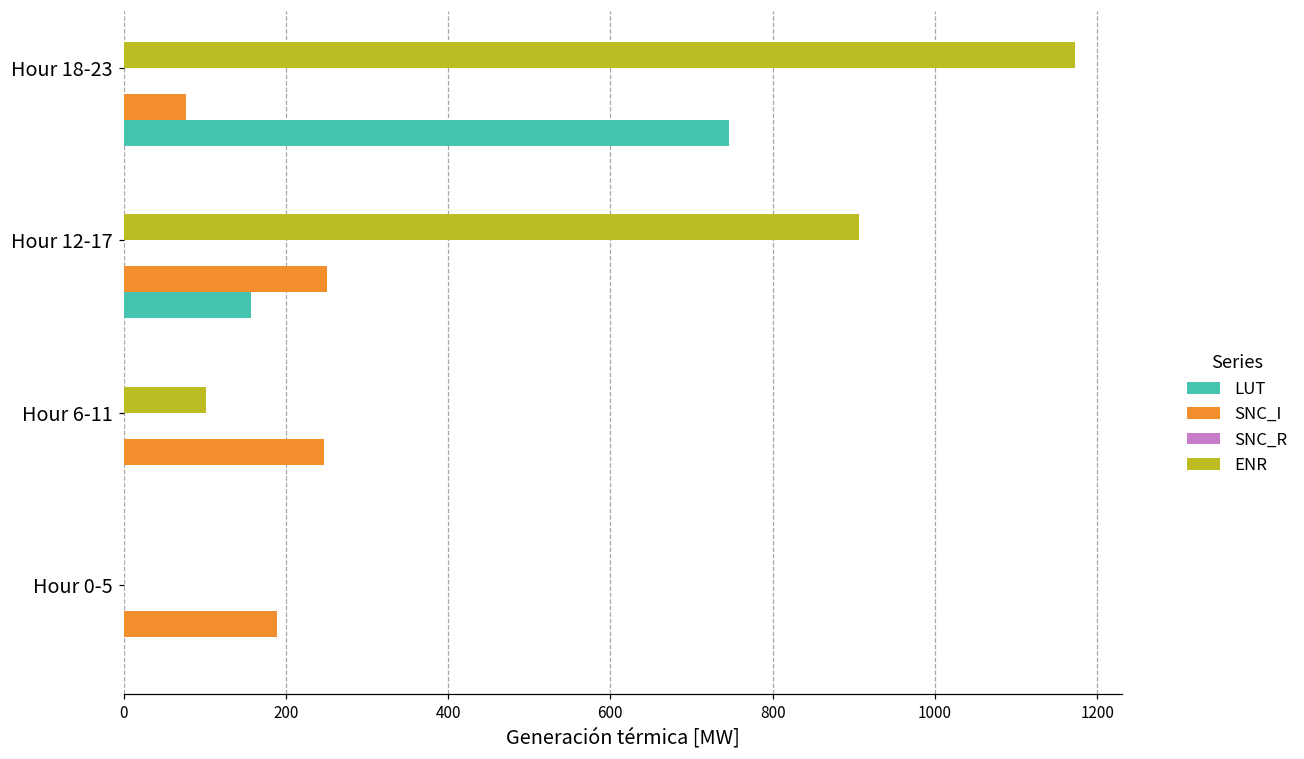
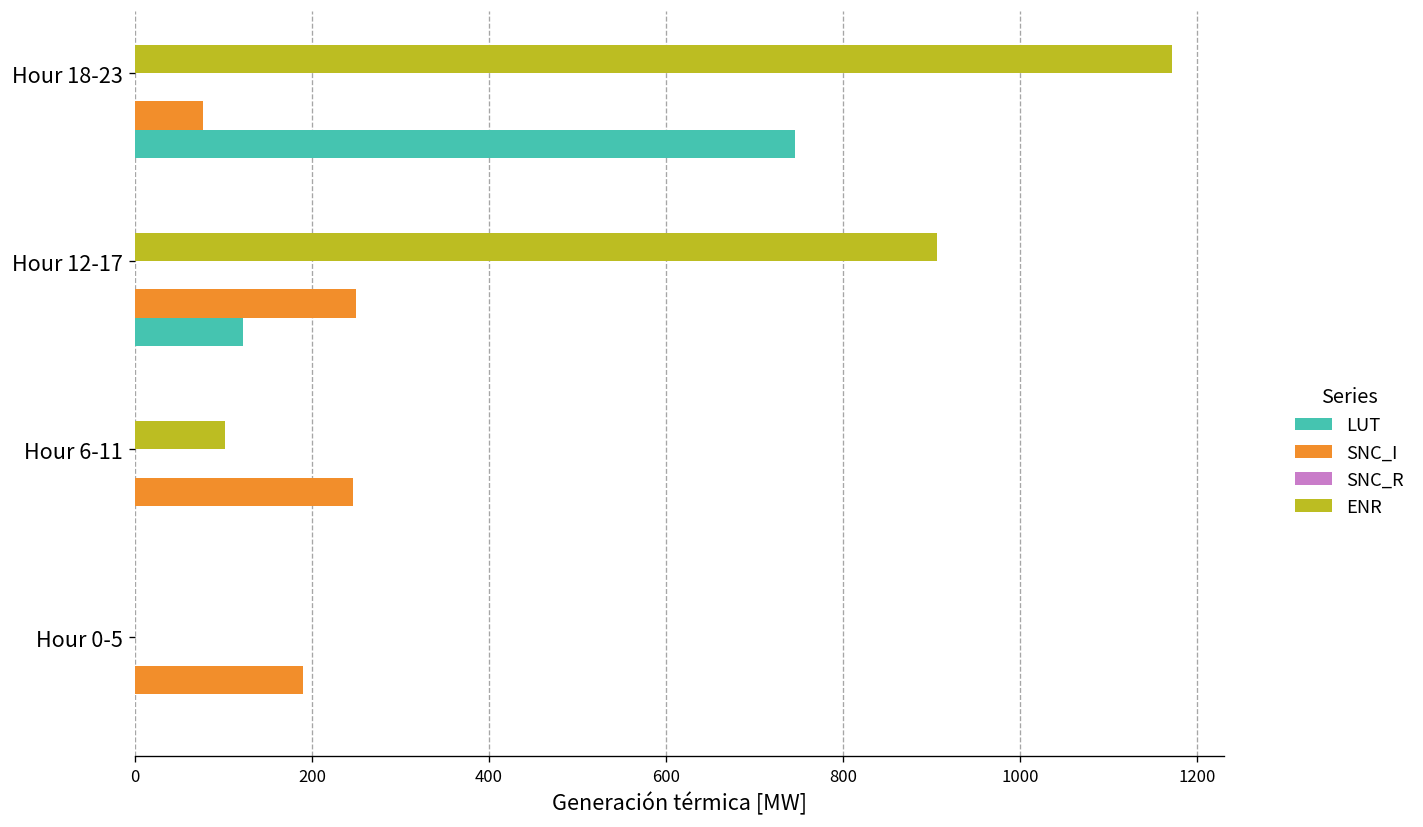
  {
    "LUT": {
      "Hour 18-23": 750,
-     "Hour 12-17": 160,
+     "Hour 12-17": 120,
      "Hour 6-11": 0,
      "Hour 0-5": 0
    },
    "SNC_I": {
      "Hour 18-23": 80,
      "Hour 12-17": 250,
      "Hour 6-11": 250,
      "Hour 0-5": 190
    },
    "SNC_R": {
      "Hour 18-23": 0,
      "Hour 12-17": 0,
      "Hour 6-11": 0,
      "Hour 0-5": 0
    },
    "ENR": {
      "Hour 18-23": 1170,
      "Hour 12-17": 910,
      "Hour 6-11": 100,
      "Hour 0-5": 0
    }
  }
